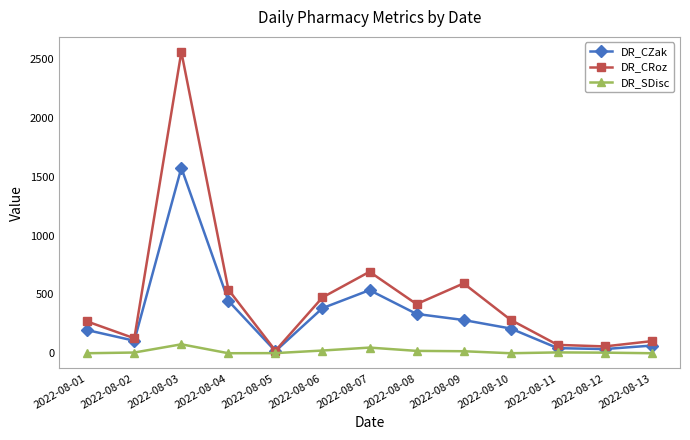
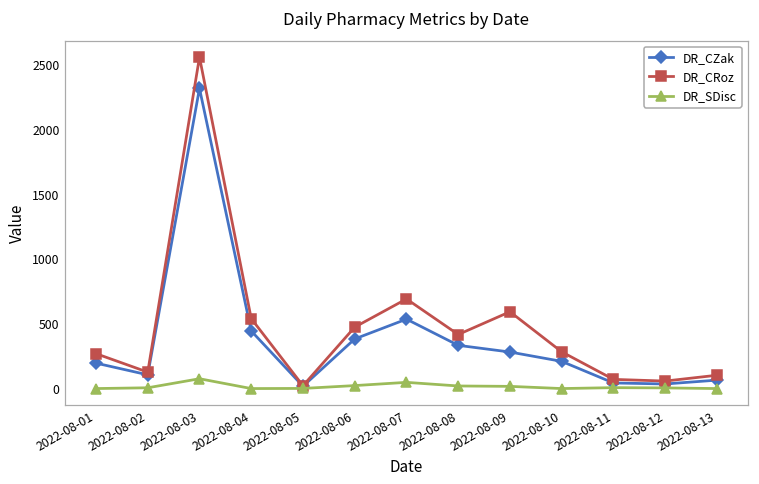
  {
    "DR_CZak": {
      "2022-08-01": 200,
-     "2022-08-03": 1580,
+     "2022-08-03": 2320,
      "2022-08-04": 450,
      "2022-08-06": 380,
      "2022-08-07": 540,
      "2022-08-08": 330,
      "2022-08-09": 280,
      "2022-08-10": 210,
      "2022-08-11": 40,
      "2022-08-12": 40,
      "2022-08-13": 70
    },
    "DR_CRoz": {
      "2022-08-01": 270,
      "2022-08-03": 2560,
      "2022-08-04": 540,
      "2022-08-06": 480,
      "2022-08-07": 690,
      "2022-08-08": 420,
      "2022-08-09": 590,
      "2022-08-10": 280,
      "2022-08-11": 70,
      "2022-08-12": 60,
      "2022-08-13": 100
    },
    "DR_SDisc": {
      "2022-08-01": 0,
      "2022-08-02": 10,
      "2022-08-03": 80,
      "2022-08-04": 0,
      "2022-08-06": 20,
      "2022-08-07": 50,
      "2022-08-08": 20,
      "2022-08-09": 20,
      "2022-08-10": 0,
      "2022-08-11": 10,
      "2022-08-12": 10,
      "2022-08-13": 0
    }
  }
